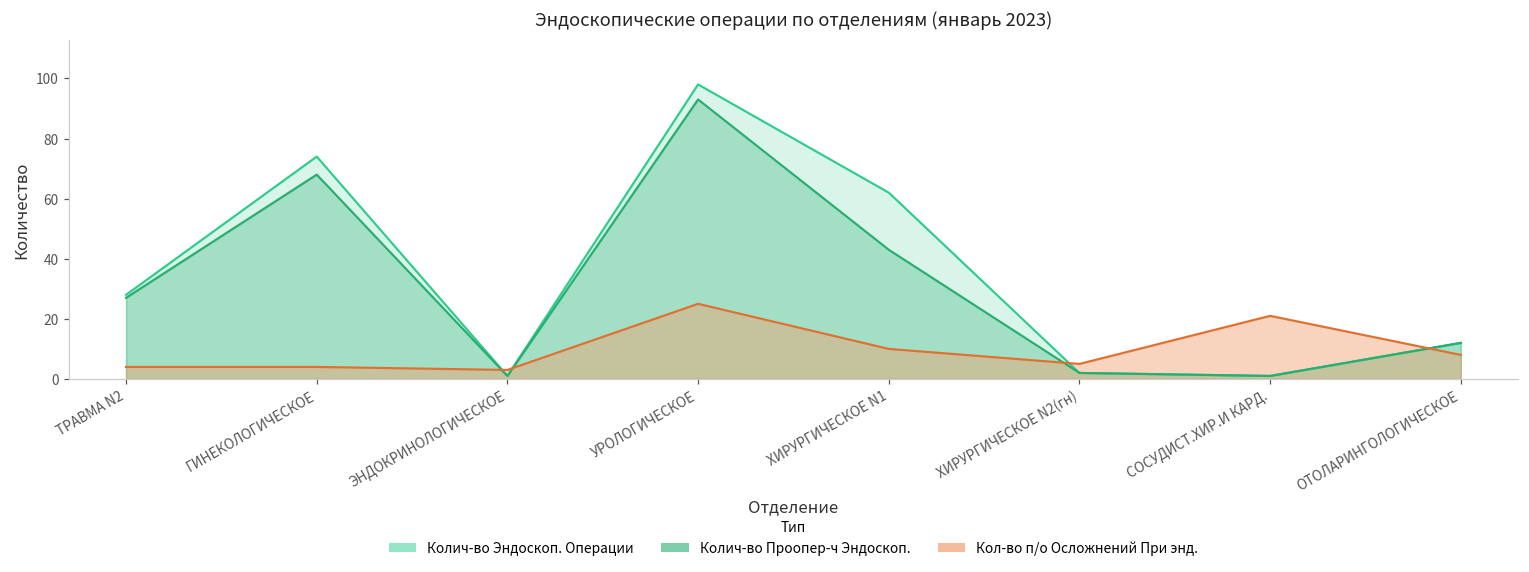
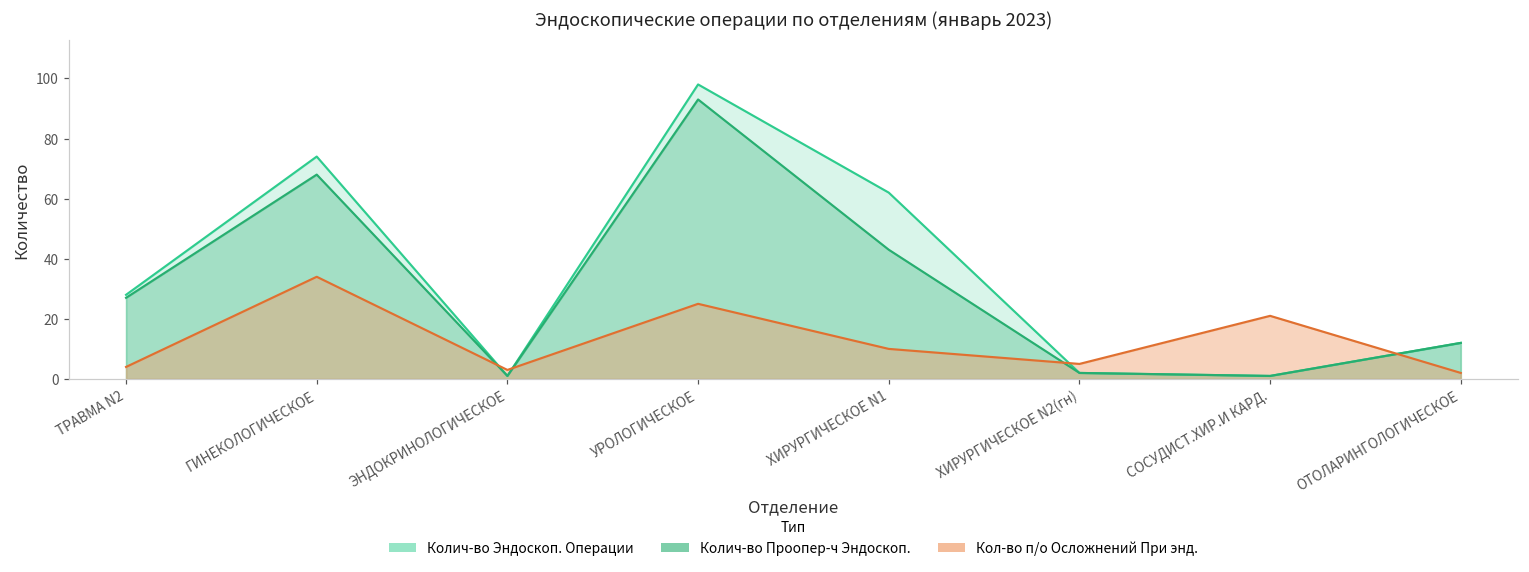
  {
    "Кол-во п/о Осложнений При энд.": {
      "ТРАВМА N2": 4,
-     "ГИНЕКОЛОГИЧЕСКОЕ": 4,
+     "ГИНЕКОЛОГИЧЕСКОЕ": 34,
      "ЭНДОКРИНОЛОГИЧЕСКОЕ": 3,
      "УРОЛОГИЧЕСКОЕ": 25,
      "ХИРУРГИЧЕСКОЕ N1": 10,
      "ХИРУРГИЧЕСКОЕ N2(гн)": 5,
      "СОСУДИСТ.ХИР.И КАРД.": 21,
-     "ОТОЛАРИНГОЛОГИЧЕСКОЕ": 8
+     "ОТОЛАРИНГОЛОГИЧЕСКОЕ": 2
    }
  }
